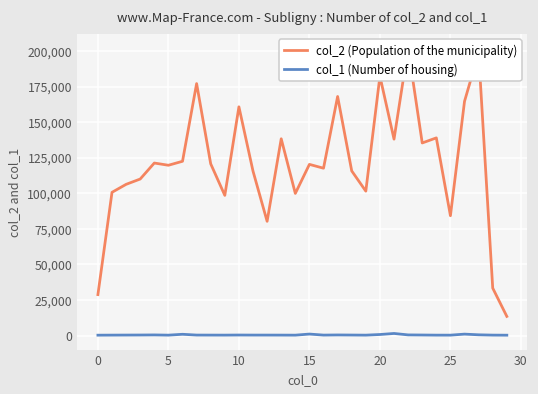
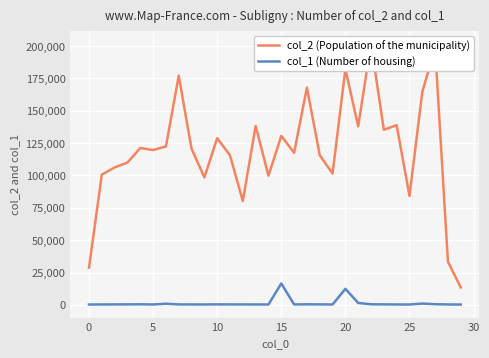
  {
    "col_2 (Population of the municipality)": {
      "0": "29,000",
      "5": "120,000",
-     "10": "161,000",
-     "15": "120,000",
+     "10": "129,000",
+     "15": "131,000",
      "25": "84,000"
    },
    "col_1 (Number of housing)": {
      "0": "0",
      "5": "0",
      "10": "0",
-     "15": "1,000",
-     "20": "1,000",
+     "15": "17,000",
+     "20": "12,000",
      "25": "0"
    }
  }
